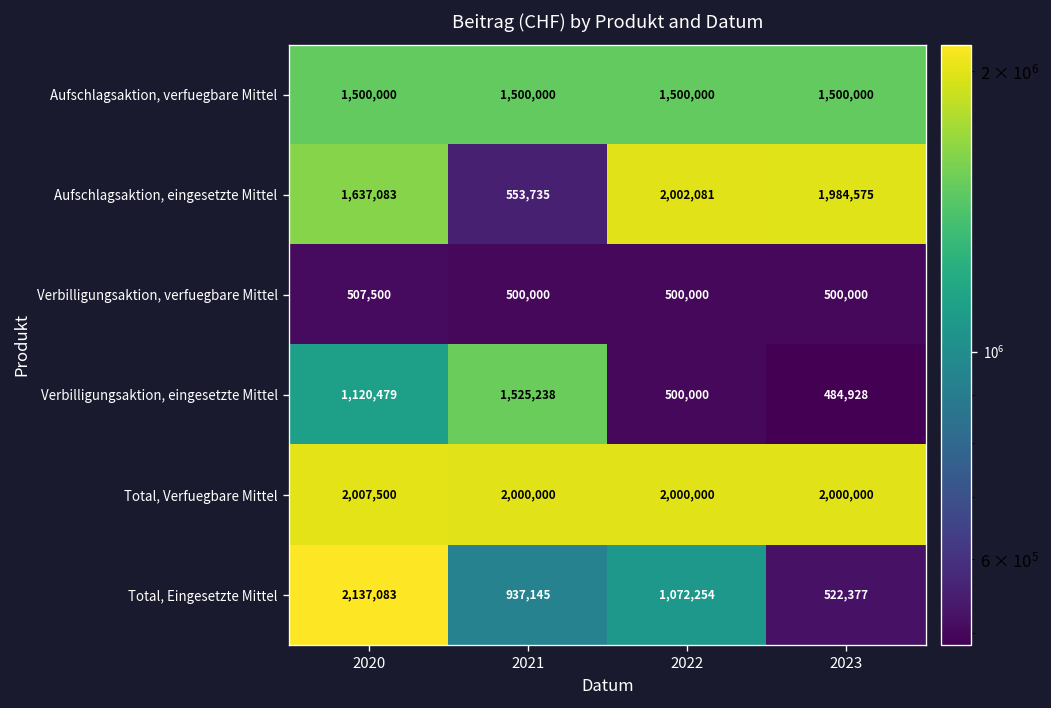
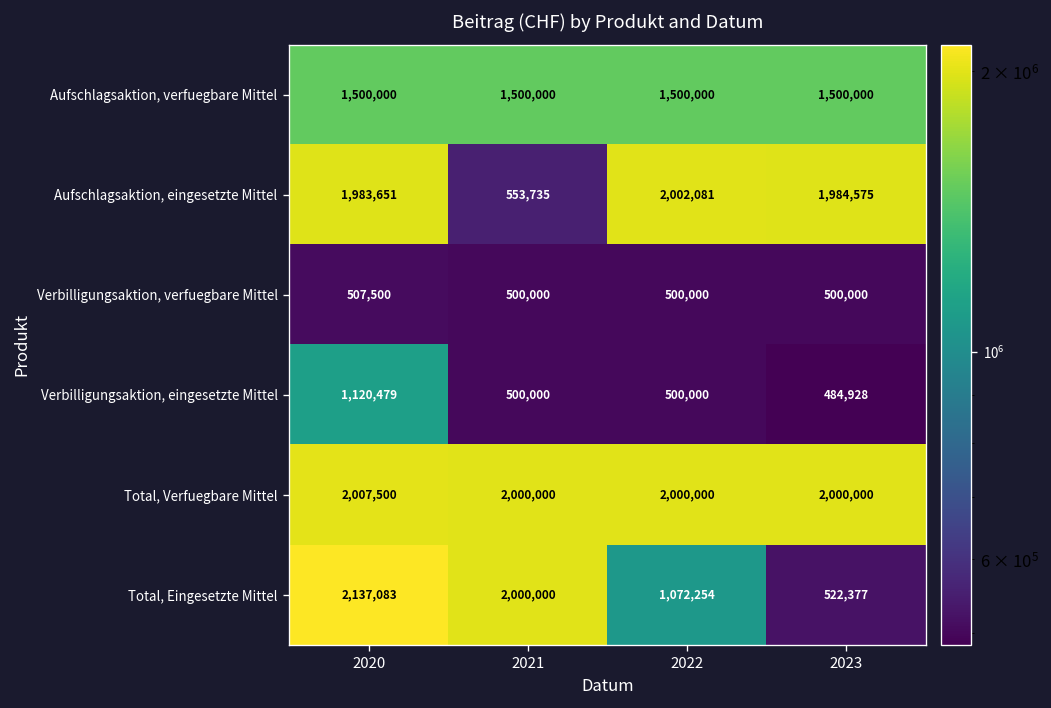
  {
    "Aufschlagsaktion, verfuegbare Mittel": {
      "2020": "1,500,000",
      "2021": "1,500,000",
      "2022": "1,500,000",
      "2023": "1,500,000"
    },
    "Aufschlagsaktion, eingesetzte Mittel": {
-     "2020": "1,637,083",
+     "2020": "1,983,651",
      "2021": "553,735",
      "2022": "2,002,081",
      "2023": "1,984,575"
    },
    "Verbilligungsaktion, verfuegbare Mittel": {
      "2020": "507,500",
      "2021": "500,000",
      "2022": "500,000",
      "2023": "500,000"
    },
    "Verbilligungsaktion, eingesetzte Mittel": {
      "2020": "1,120,479",
-     "2021": "1,525,238",
+     "2021": "500,000",
      "2022": "500,000",
      "2023": "484,928"
    },
    "Total, Verfuegbare Mittel": {
      "2020": "2,007,500",
      "2021": "2,000,000",
      "2022": "2,000,000",
      "2023": "2,000,000"
    },
    "Total, Eingesetzte Mittel": {
      "2020": "2,137,083",
-     "2021": "937,145",
+     "2021": "2,000,000",
      "2022": "1,072,254",
      "2023": "522,377"
    }
  }
